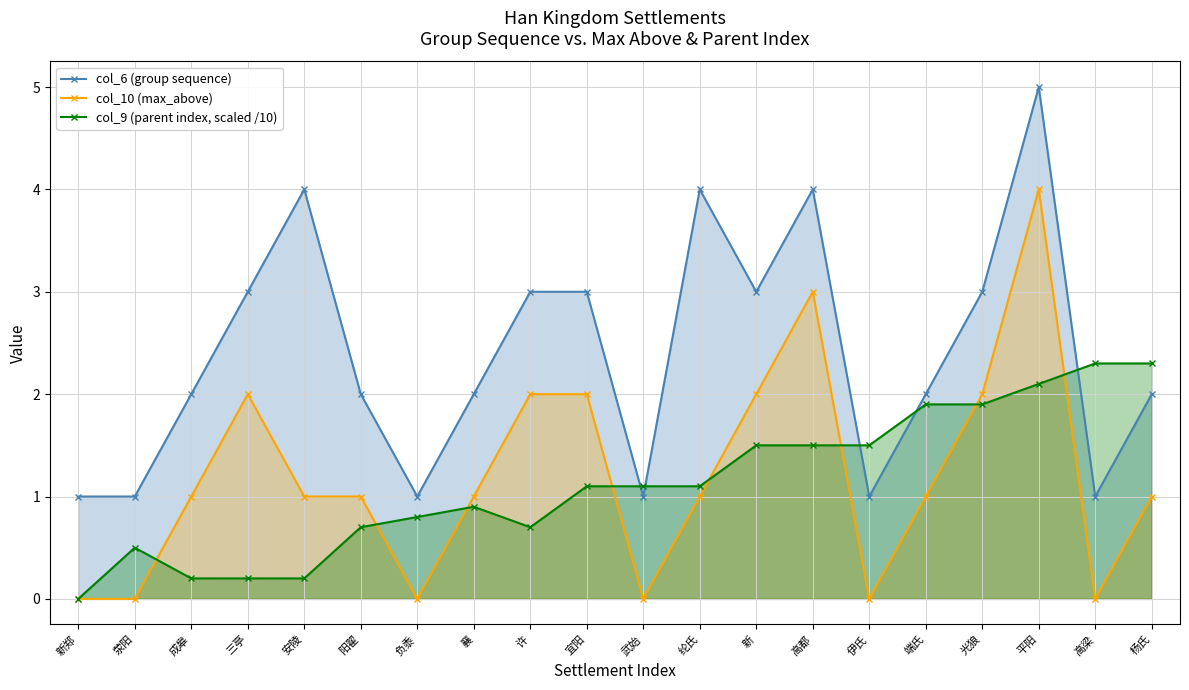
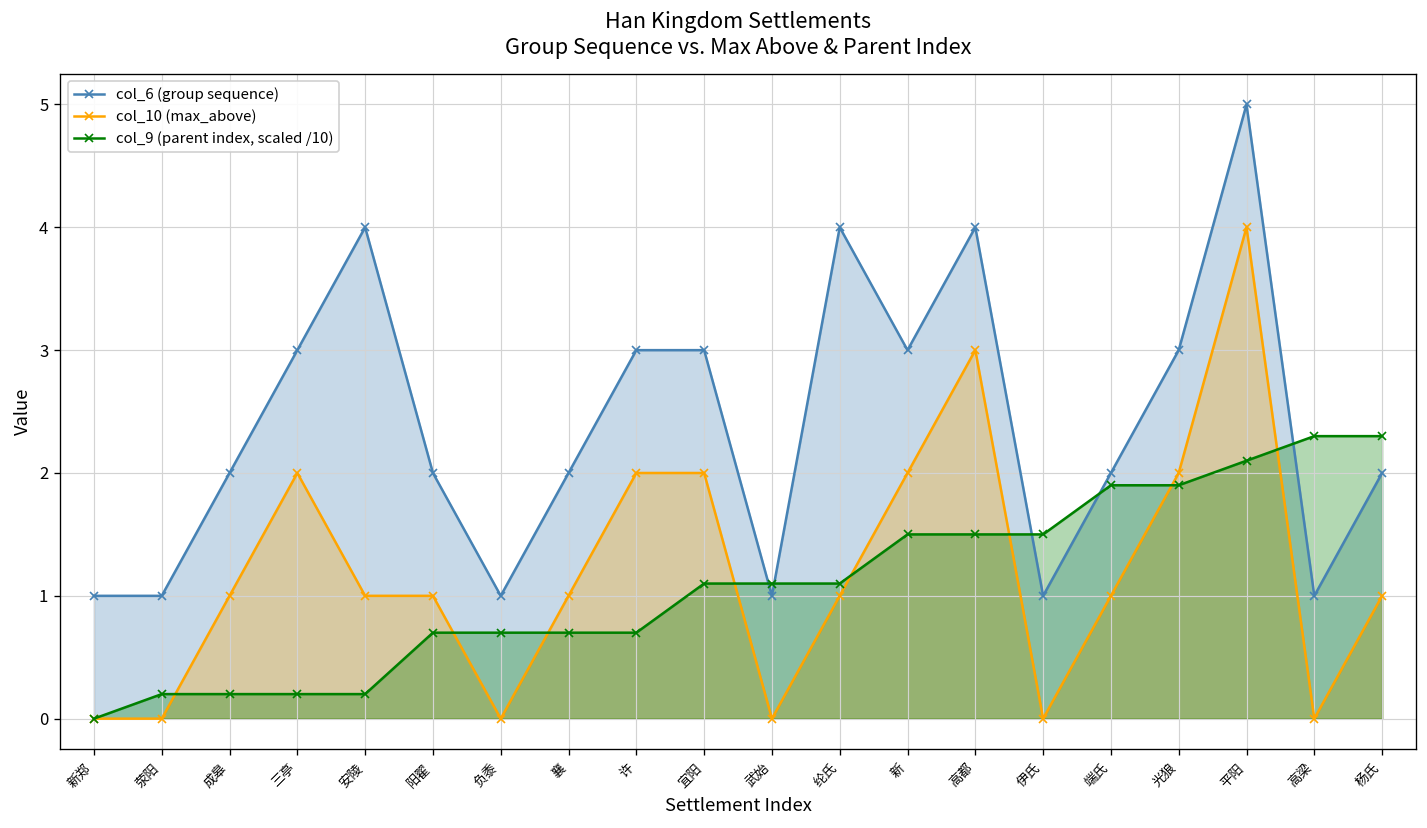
  {
    "col_6 (group sequence)": {
      "新郑": 1.00,
      "荥阳": 1.00,
      "成皋": 2.00,
      "三亭": 3.00,
      "安陵": 4.00,
      "阳翟": 2.00,
      "负黍": 1.00,
      "襄": 2.00,
      "许": 3.00,
      "宜阳": 3.00,
      "武始": 1.00,
      "纶氏": 4.00,
      "新": 3.00,
      "高都": 4.00,
      "伊氏": 1.00,
      "端氏": 2.00,
      "光狼": 3.00,
      "平阳": 5.00,
      "高梁": 1.00,
      "杨氏": 2.00
    },
    "col_10 (max_above)": {
      "荥阳": 0.00,
      "成皋": 1.00,
      "三亭": 2.00,
      "安陵": 1.00,
      "阳翟": 1.00,
      "负黍": 0.00,
      "襄": 1.00,
      "许": 2.00,
      "宜阳": 2.00,
      "武始": 0.00,
      "纶氏": 1.00,
      "新": 2.00,
      "高都": 3.00,
      "伊氏": 0.00,
      "端氏": 1.00,
      "光狼": 2.00,
      "平阳": 4.00,
      "高梁": 0.00,
      "杨氏": 1.00
    },
    "col_9 (parent index, scaled /10)": {
-     "荥阳": 0.50,
+     "荥阳": 0.20,
      "成皋": 0.20,
      "三亭": 0.20,
      "安陵": 0.20,
      "阳翟": 0.70,
-     "负黍": 0.80,
-     "襄": 0.90,
+     "负黍": 0.70,
+     "襄": 0.70,
      "许": 0.70,
      "宜阳": 1.10,
      "武始": 1.10,
      "纶氏": 1.10,
      "新": 1.50,
      "高都": 1.50,
      "伊氏": 1.50,
      "端氏": 1.90,
      "光狼": 1.90,
      "平阳": 2.10,
      "高梁": 2.30,
      "杨氏": 2.30
    }
  }
